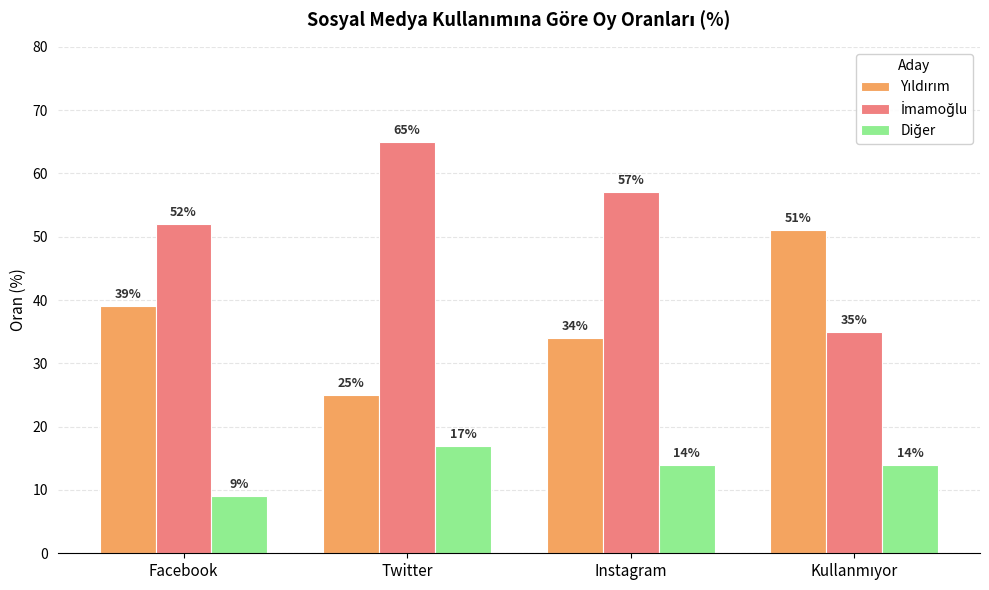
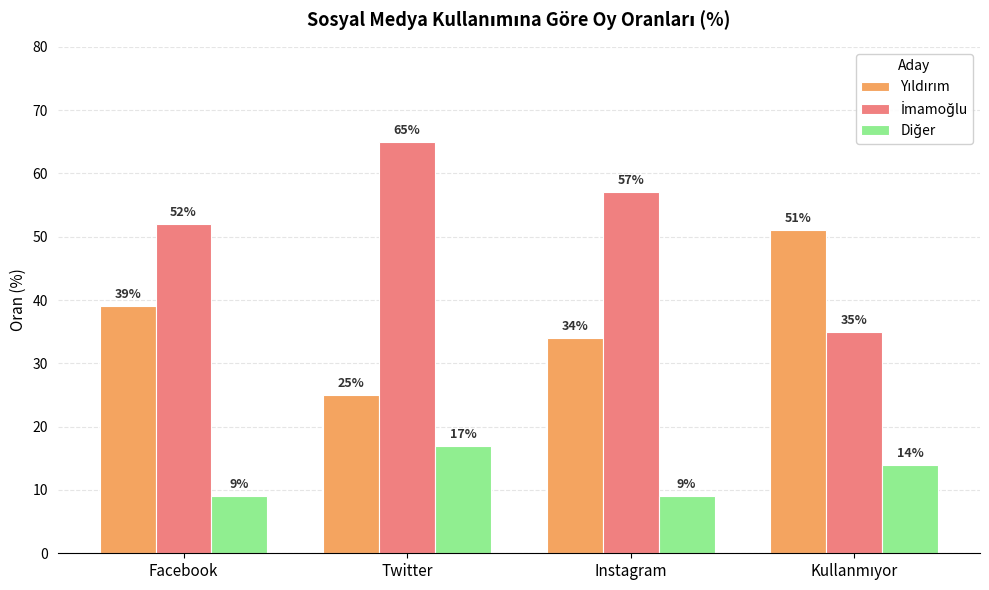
  {
    "Diğer": {
      "Facebook": "9%",
      "Twitter": "17%",
-     "Instagram": "14%",
+     "Instagram": "9%",
      "Kullanmıyor": "14%"
    }
  }
